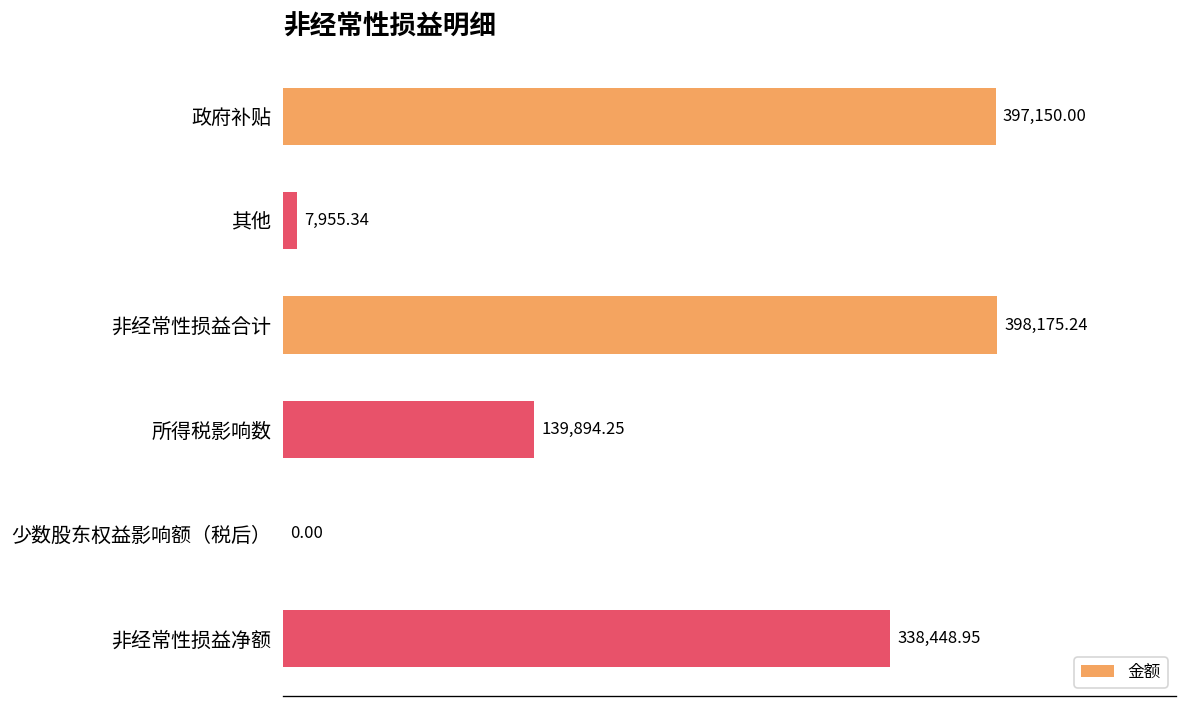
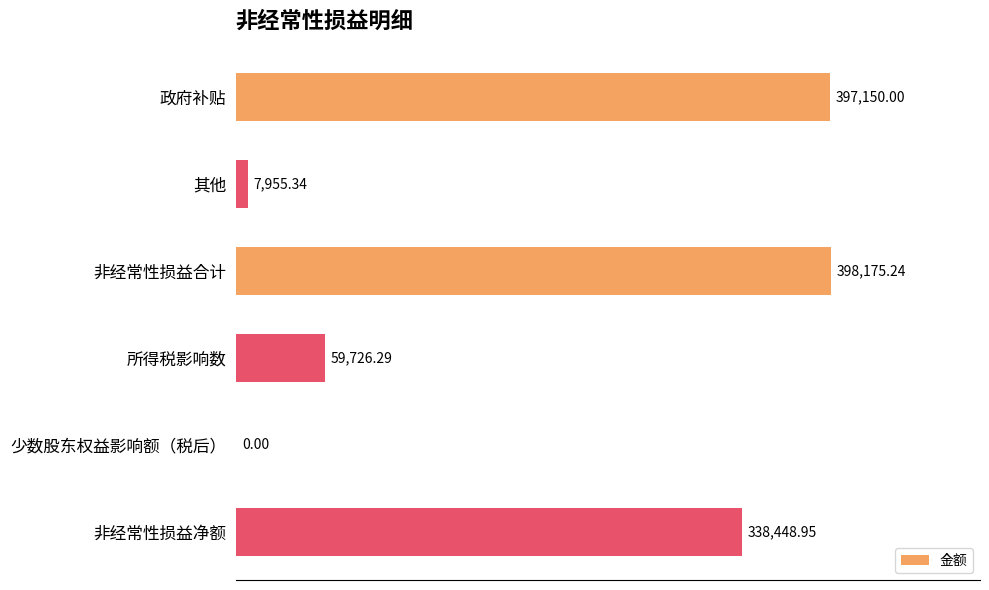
  {
    "政府补贴": "397,150.00",
    "其他": "7,955.34",
    "非经常性损益合计": "398,175.24",
-   "所得税影响数": "139,894.25",
+   "所得税影响数": "59,726.29",
    "少数股东权益影响额（税后）": "0.00",
    "非经常性损益净额": "338,448.95"
  }
